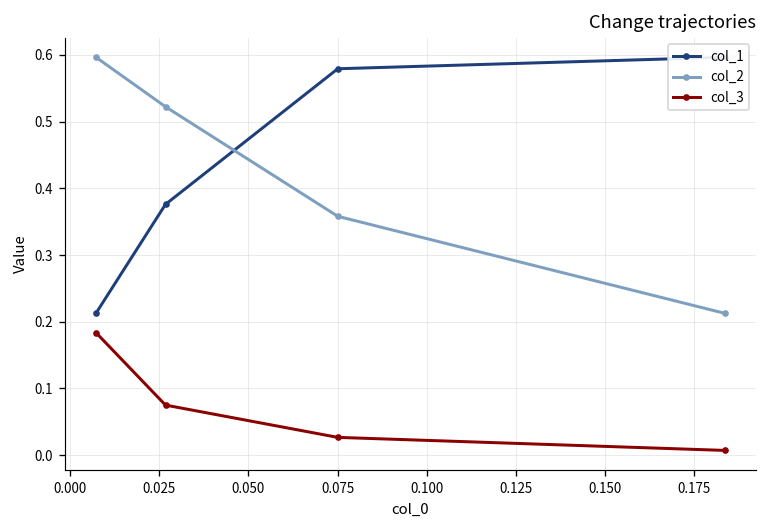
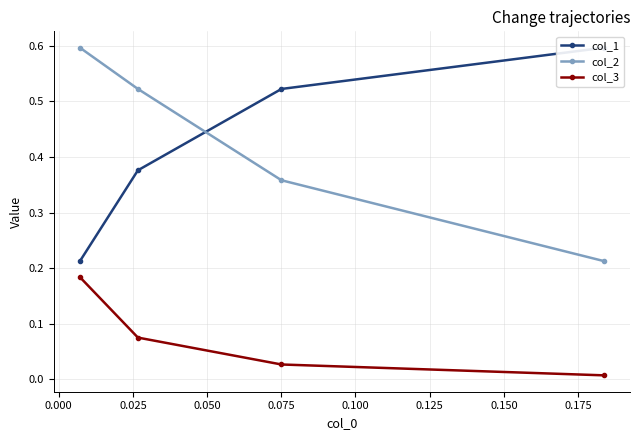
  {
    "col_1": {
-     "0.075": 0.58
+     "0.075": 0.52
    },
    "col_2": {
      "0.075": 0.36
    },
    "col_3": {
      "0.075": 0.03
    }
  }
